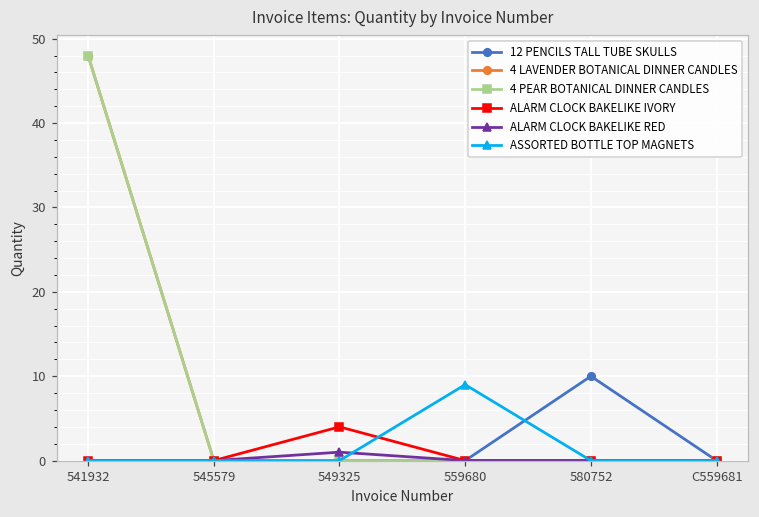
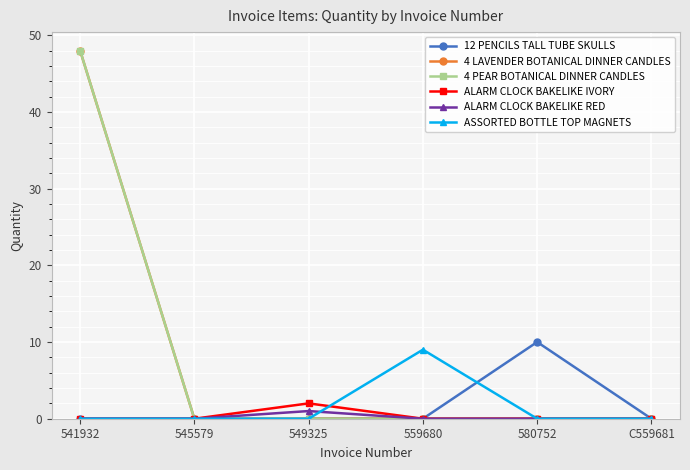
  {
    "12 PENCILS TALL TUBE SKULLS": {
      "580752": 10
    },
    "4 PEAR BOTANICAL DINNER CANDLES": {
      "541932": 48
    },
    "ALARM CLOCK BAKELIKE IVORY": {
-     "549325": 4
+     "549325": 2
    },
    "ALARM CLOCK BAKELIKE RED": {
      "549325": 1
    },
    "ASSORTED BOTTLE TOP MAGNETS": {
      "559680": 9
    }
  }
